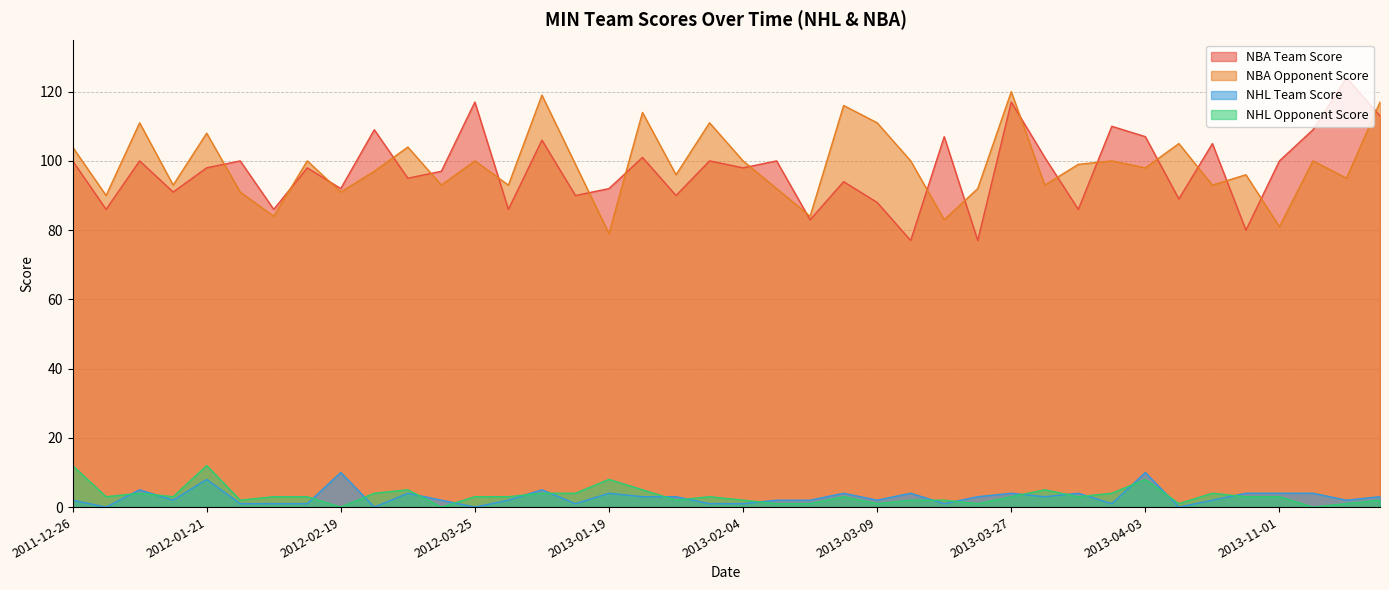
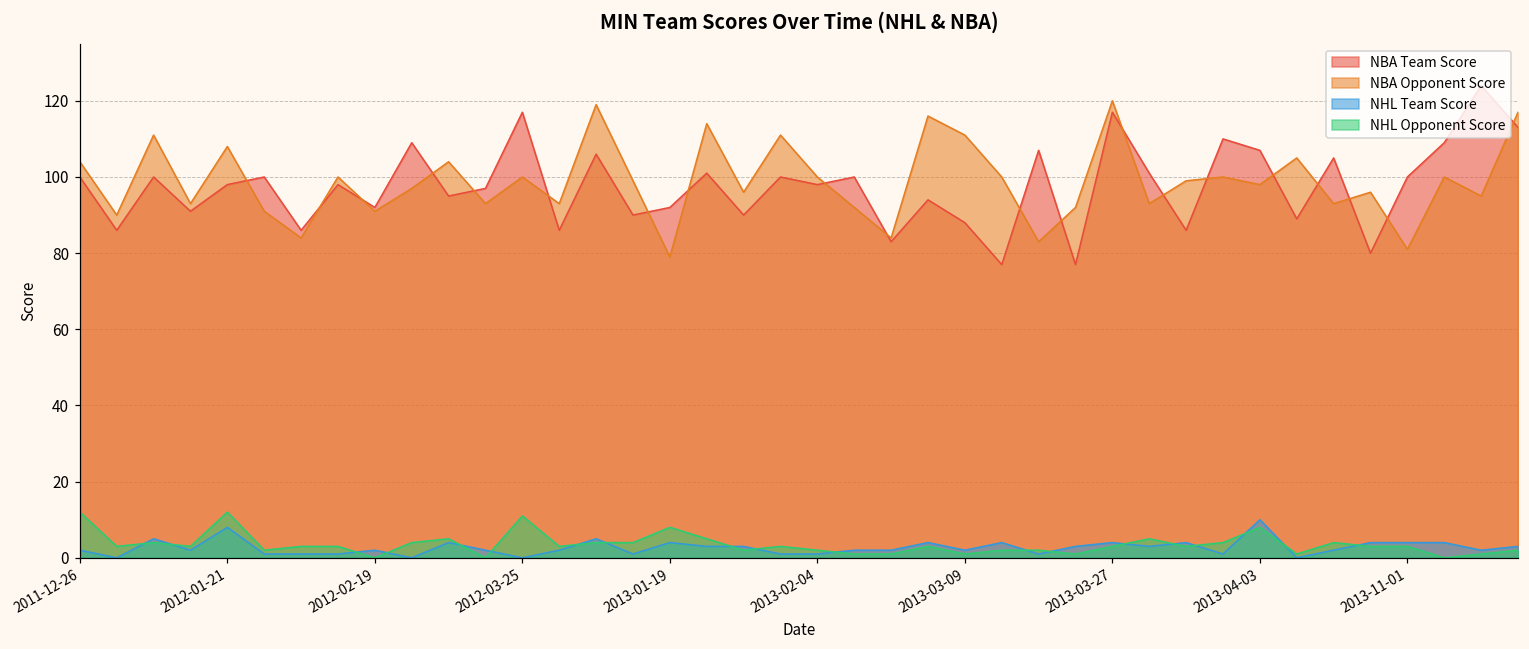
  {
    "NHL Team Score": {
      "2011-12-26": 2,
      "2012-01-21": 8,
-     "2012-02-19": 10,
+     "2012-02-19": 2,
      "2012-03-25": 0,
      "2013-01-19": 4,
      "2013-02-04": 1,
      "2013-03-09": 2,
      "2013-03-27": 4,
      "2013-04-03": 10,
      "2013-11-01": 4
    },
    "NHL Opponent Score": {
      "2011-12-26": 12,
      "2012-01-21": 12,
      "2012-02-19": 0,
-     "2012-03-25": 3,
+     "2012-03-25": 11,
      "2013-01-19": 8,
      "2013-02-04": 2,
      "2013-03-09": 1,
      "2013-03-27": 3,
      "2013-04-03": 8,
      "2013-11-01": 3
    }
  }
